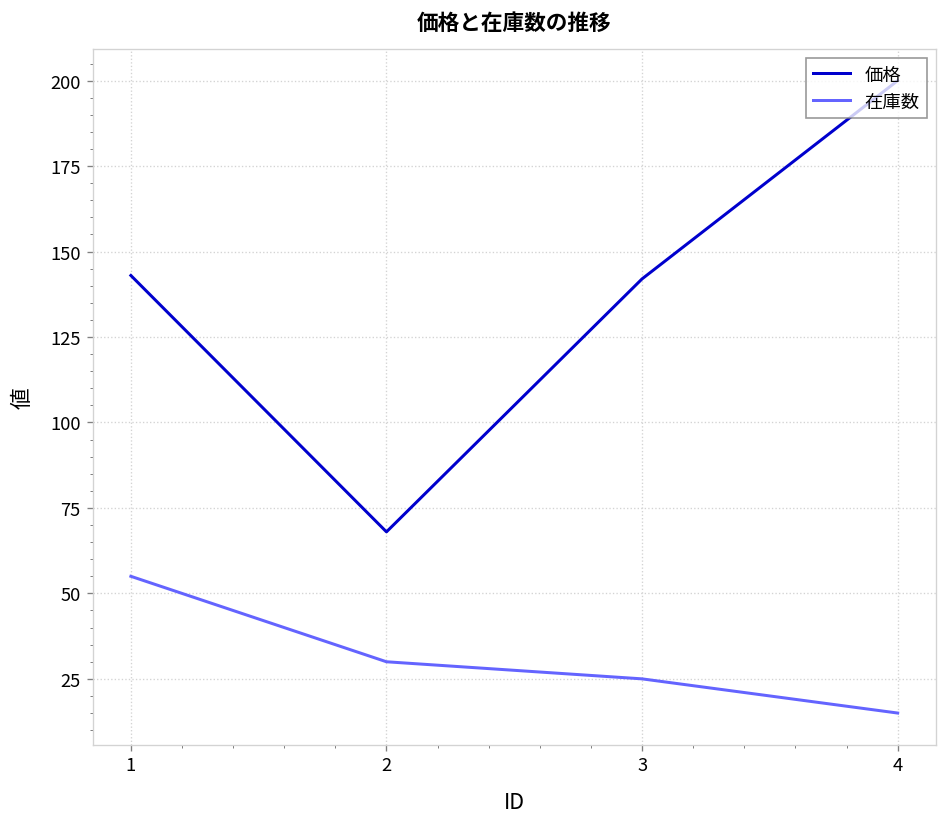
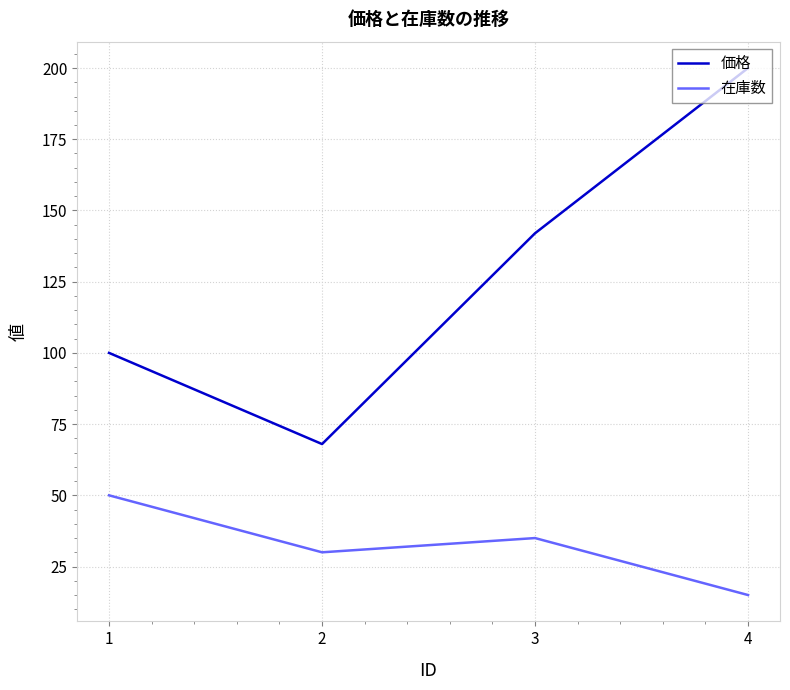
  {
    "価格": {
-     "1": 143,
+     "1": 100,
      "2": 68,
      "3": 142
    },
    "在庫数": {
-     "1": 55,
+     "1": 50,
      "2": 30,
-     "3": 25,
+     "3": 35,
      "4": 15
    }
  }
